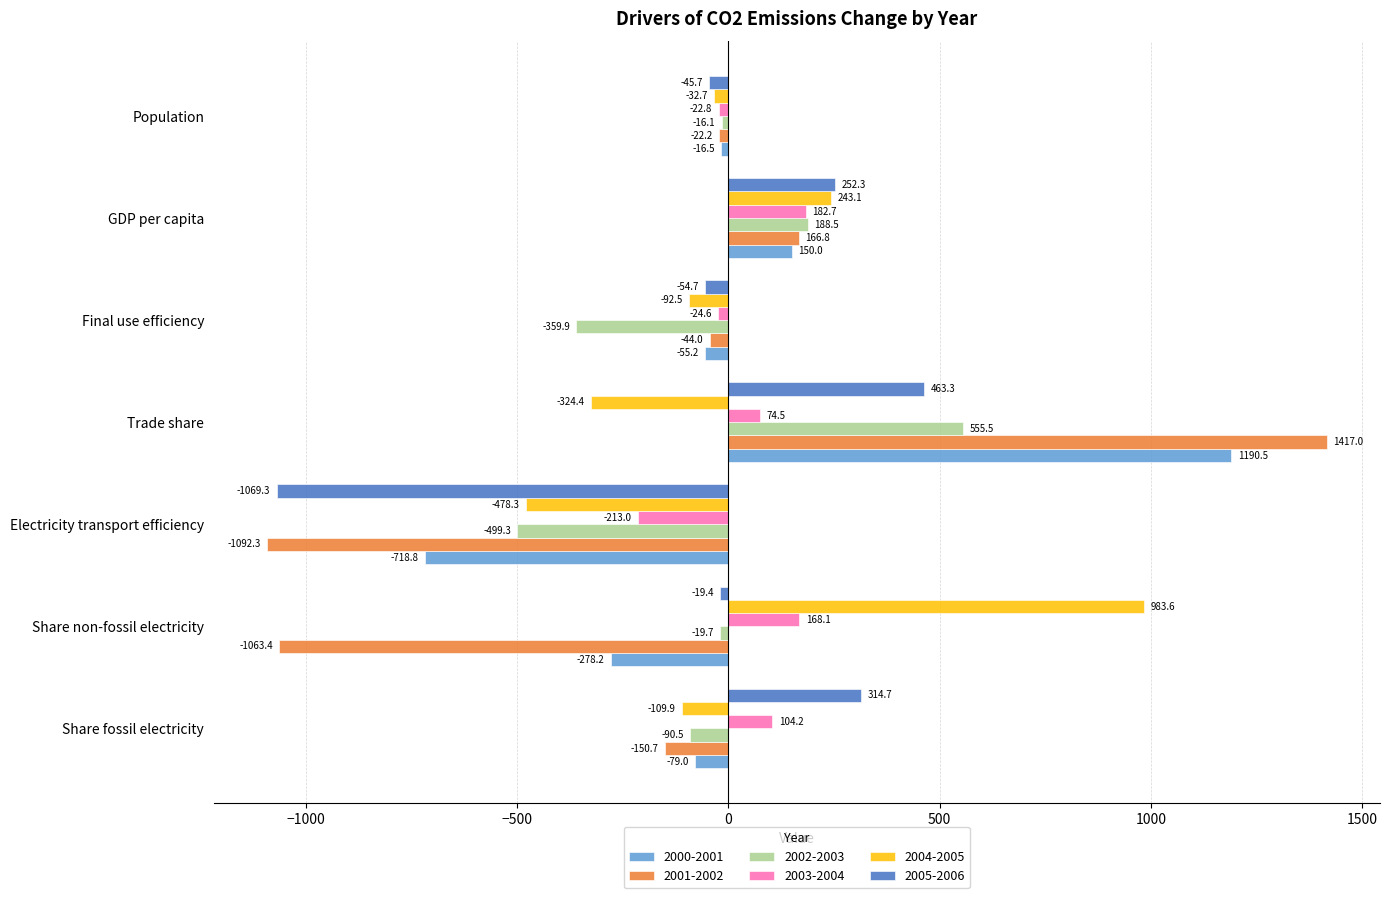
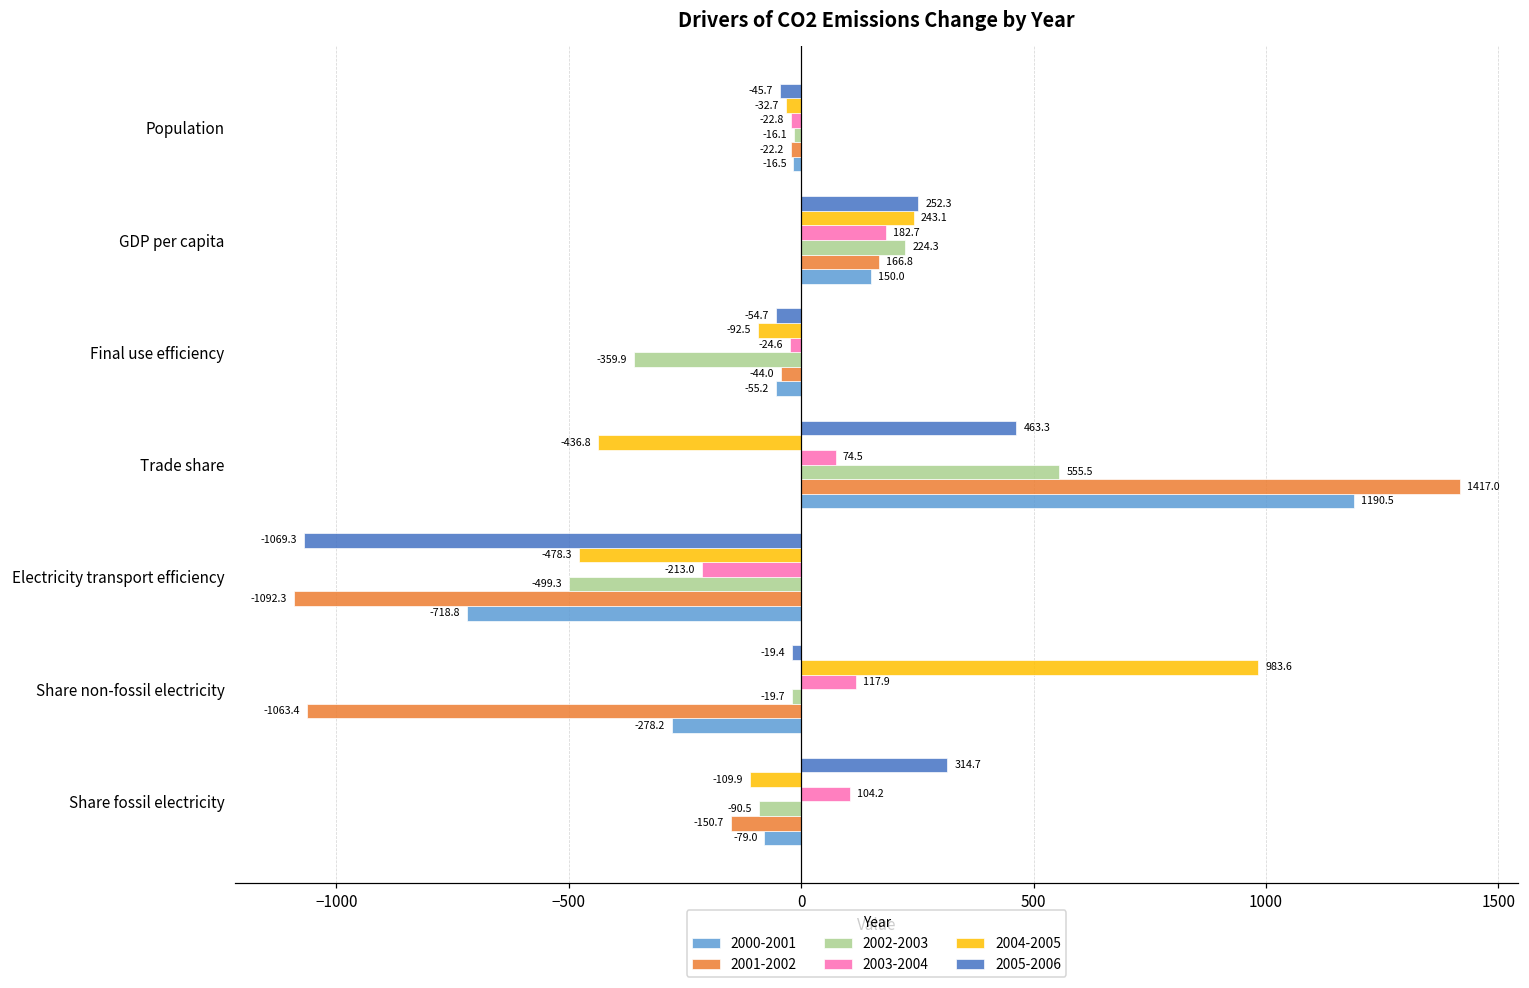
  {
    "2001-2002": {
      "Population": -22.2,
      "GDP per capita": 166.8,
      "Final use efficiency": -44.0,
      "Trade share": 1417.0,
      "Electricity transport efficiency": -1092.3,
      "Share non-fossil electricity": -1063.4,
      "Share fossil electricity": -150.7
    },
    "2002-2003": {
      "Population": -16.1,
-     "GDP per capita": 188.5,
+     "GDP per capita": 224.3,
      "Final use efficiency": -359.9,
      "Trade share": 555.5,
      "Electricity transport efficiency": -499.3,
      "Share non-fossil electricity": -19.7,
      "Share fossil electricity": -90.5
    },
    "2003-2004": {
      "Population": -22.8,
      "GDP per capita": 182.7,
      "Final use efficiency": -24.6,
      "Trade share": 74.5,
      "Electricity transport efficiency": -213.0,
-     "Share non-fossil electricity": 168.1,
+     "Share non-fossil electricity": 117.9,
      "Share fossil electricity": 104.2
    },
    "2004-2005": {
      "Population": -32.7,
      "GDP per capita": 243.1,
      "Final use efficiency": -92.5,
-     "Trade share": -324.4,
+     "Trade share": -436.8,
      "Electricity transport efficiency": -478.3,
      "Share non-fossil electricity": 983.6,
      "Share fossil electricity": -109.9
    }
  }
